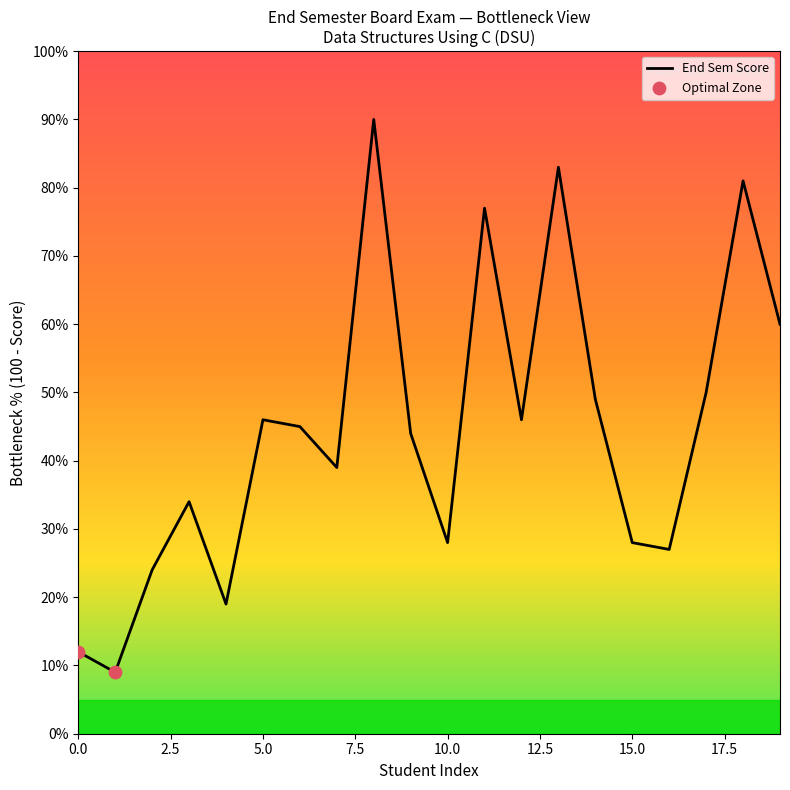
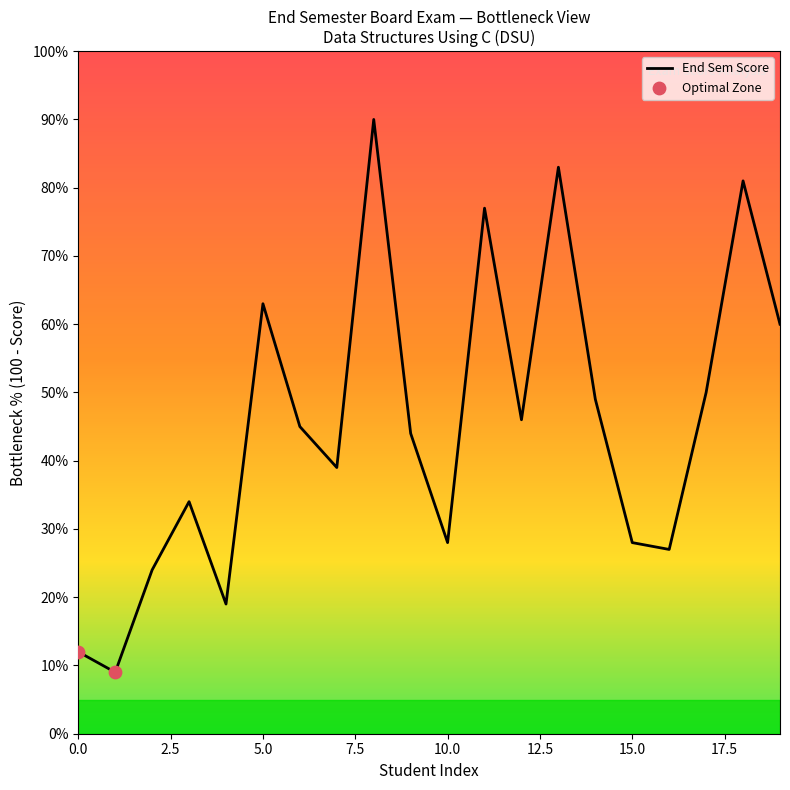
  {
    "End Sem Score": {
-     "5.0": "46%",
+     "5.0": "63%",
      "10.0": "28%",
      "15.0": "28%"
    }
  }
